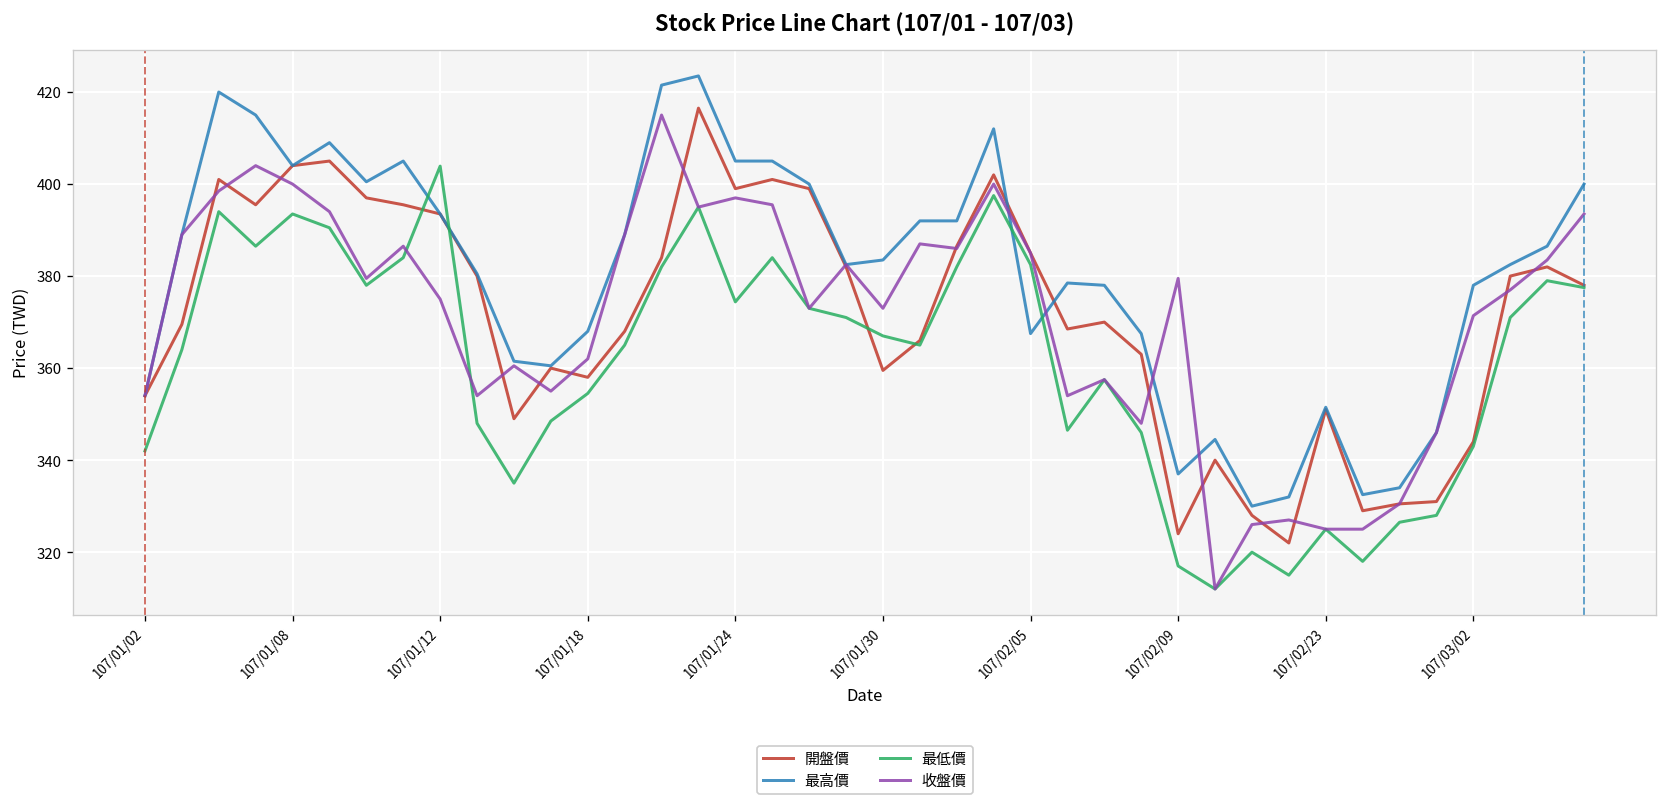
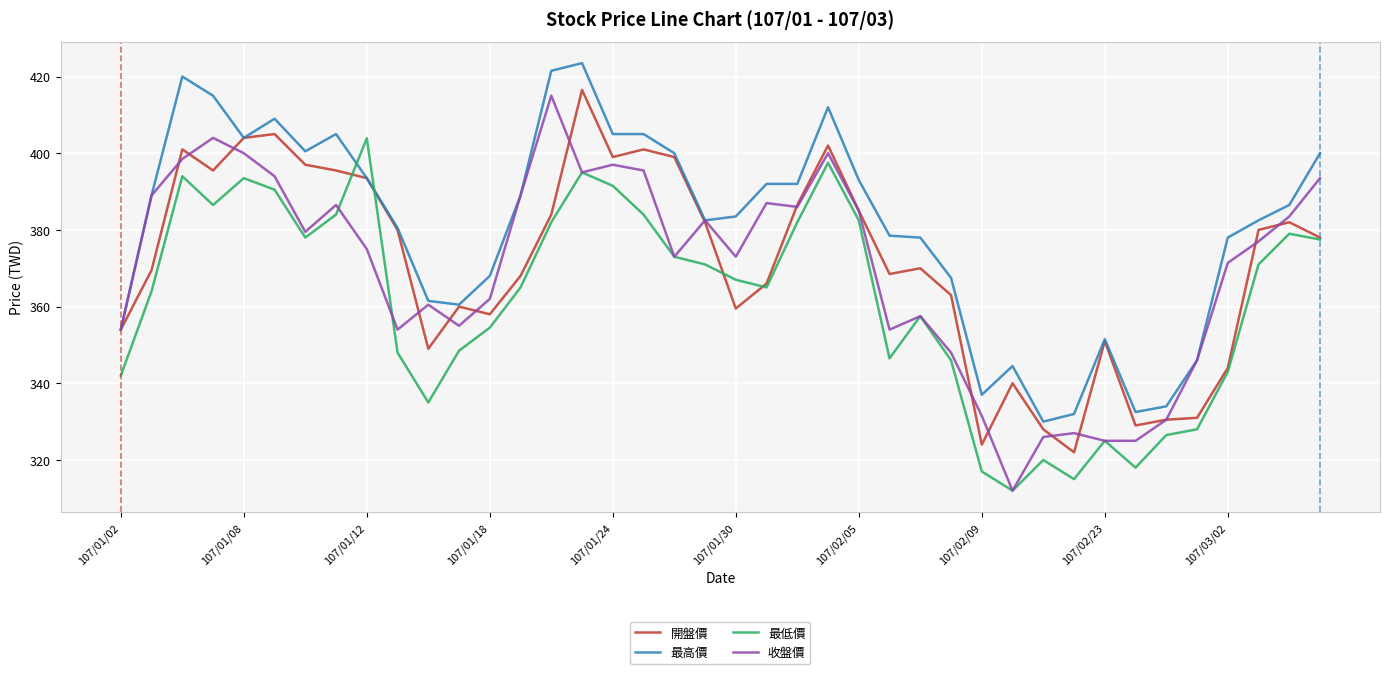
  {
    "開盤價": {
      "107/01/18": 358,
      "107/01/24": 399,
      "107/01/30": 360,
      "107/02/09": 324,
      "107/03/02": 344
    },
    "最高價": {
      "107/01/18": 368,
      "107/01/24": 405,
      "107/01/30": 384,
-     "107/02/05": 368,
+     "107/02/05": 393,
      "107/02/09": 337,
      "107/03/02": 378
    },
    "最低價": {
      "107/01/02": 342,
      "107/01/08": 394,
      "107/01/12": 404,
      "107/01/18": 355,
-     "107/01/24": 374,
+     "107/01/24": 392,
      "107/01/30": 367,
      "107/02/05": 383,
      "107/02/09": 317,
      "107/03/02": 343
    },
    "收盤價": {
      "107/01/08": 400,
      "107/01/12": 375,
      "107/01/18": 362,
      "107/01/24": 397,
      "107/01/30": 373,
-     "107/02/09": 380,
+     "107/02/09": 332,
      "107/03/02": 371
    }
  }
